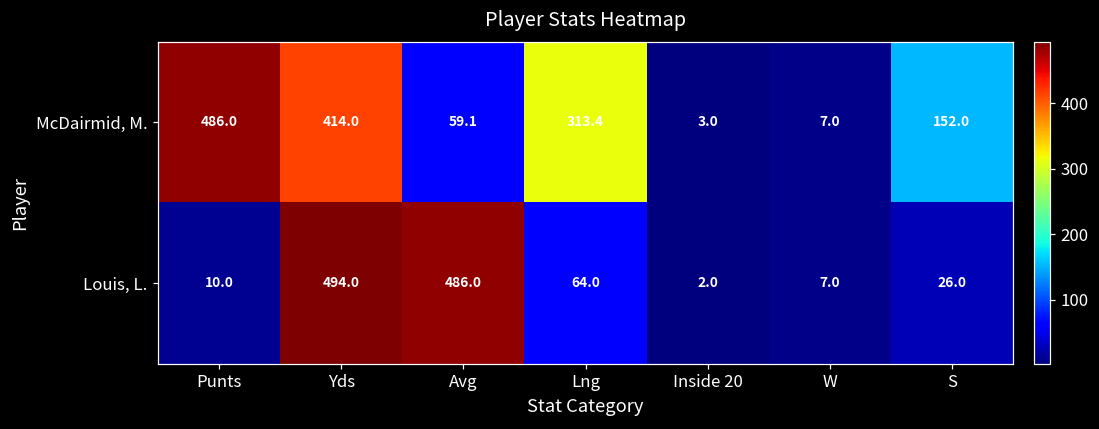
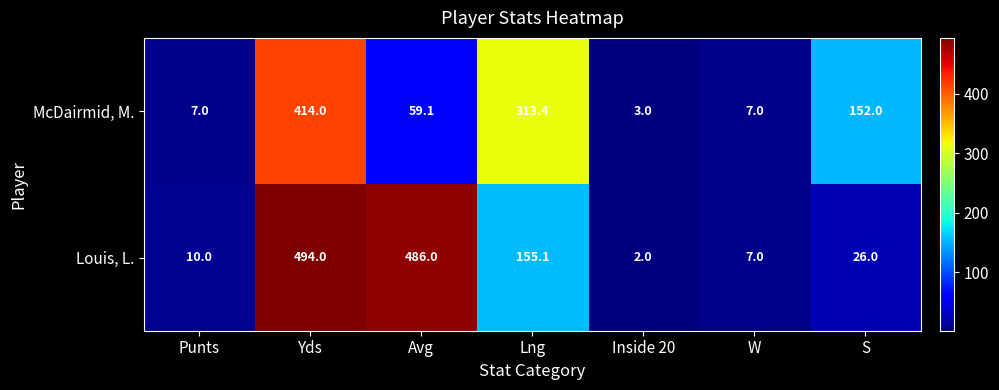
  {
    "McDairmid, M.": {
-     "Punts": 486.0,
+     "Punts": 7.0,
      "Yds": 414.0,
      "Avg": 59.1,
      "Lng": 313.4,
      "Inside 20": 3.0,
      "W": 7.0,
      "S": 152.0
    },
    "Louis, L.": {
      "Punts": 10.0,
      "Yds": 494.0,
      "Avg": 486.0,
-     "Lng": 64.0,
+     "Lng": 155.1,
      "Inside 20": 2.0,
      "W": 7.0,
      "S": 26.0
    }
  }
